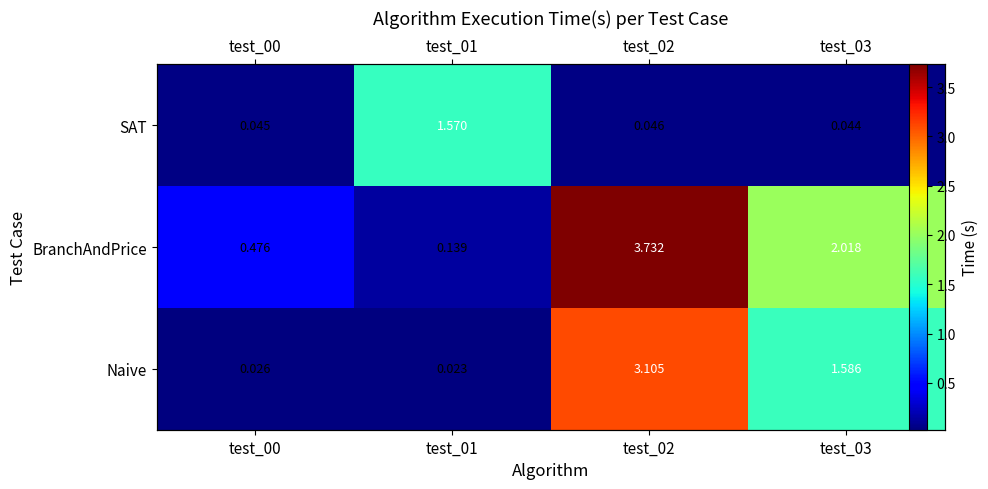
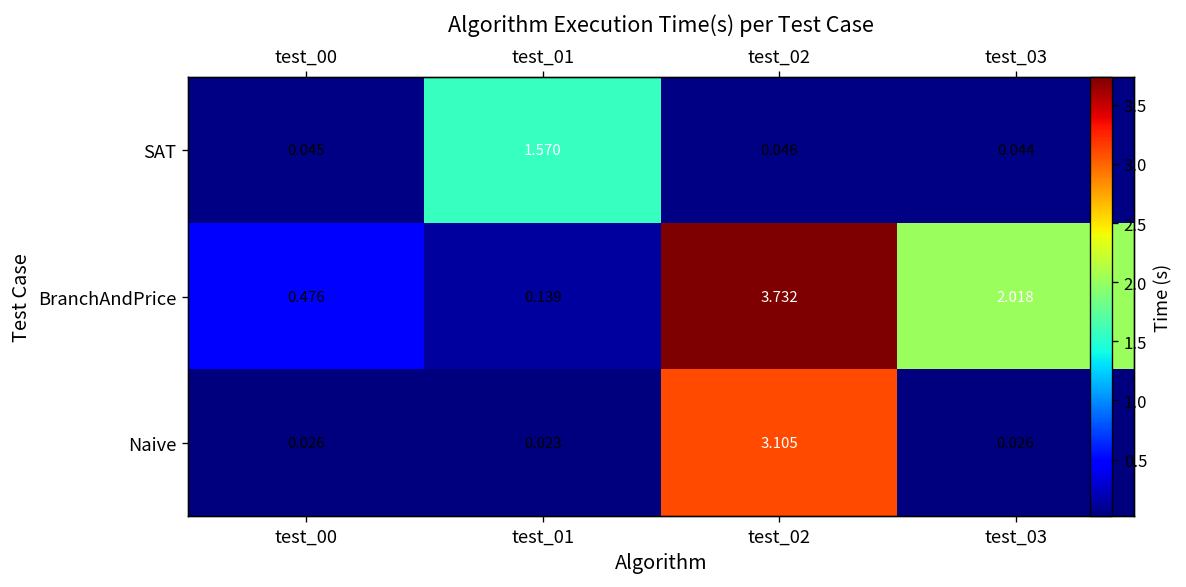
  {
    "SAT": {
      "test_00": 0.045,
      "test_01": 1.570,
      "test_02": 0.046,
      "test_03": 0.044
    },
    "BranchAndPrice": {
      "test_00": 0.476,
      "test_01": 0.139,
      "test_02": 3.732,
      "test_03": 2.018
    },
    "Naive": {
      "test_00": 0.026,
      "test_01": 0.023,
      "test_02": 3.105,
-     "test_03": 1.586
+     "test_03": 0.026
    }
  }
